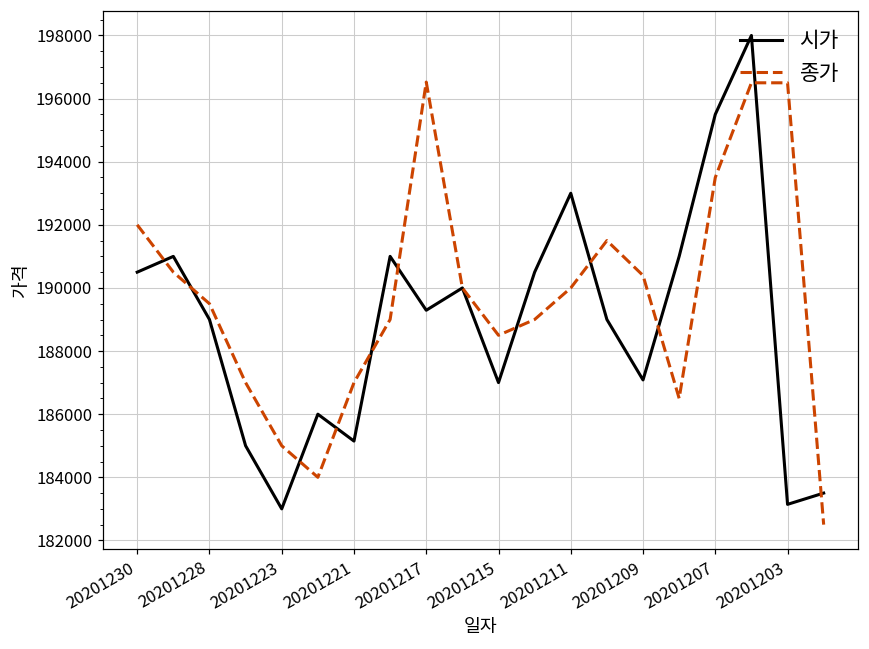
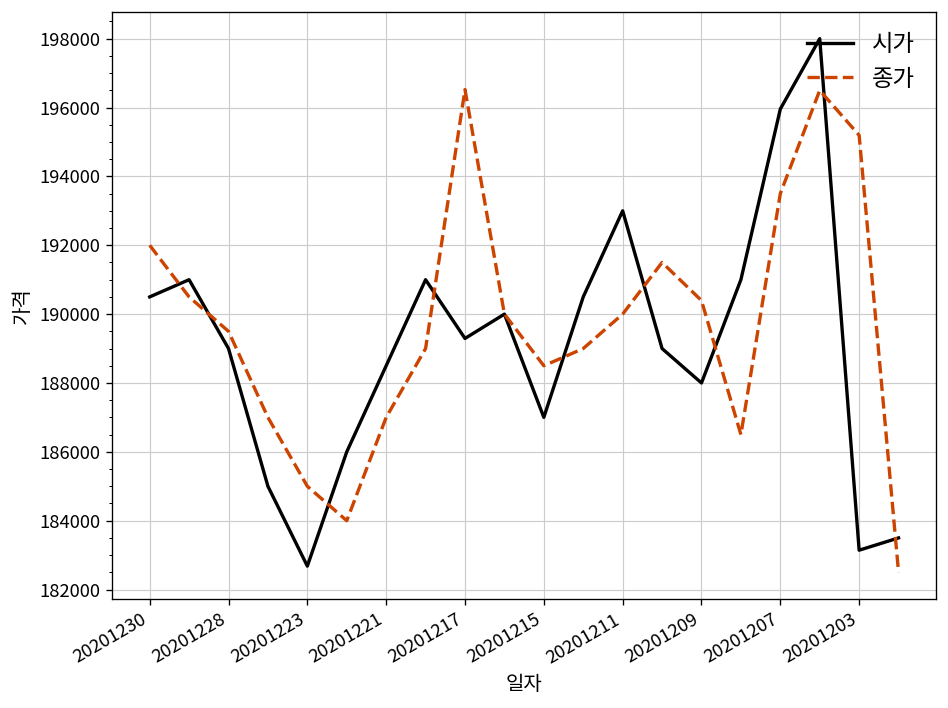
  {
    "시가": {
      "20201230": 190500,
      "20201228": 189000,
-     "20201223": 183000,
-     "20201221": 185100,
+     "20201223": 182700,
+     "20201221": 188500,
      "20201217": 189300,
      "20201215": 187000,
      "20201211": 193000,
-     "20201209": 187100,
-     "20201207": 195500,
+     "20201209": 188000,
+     "20201207": 196000,
      "20201203": 183100
    },
    "종가": {
      "20201230": 192000,
      "20201228": 189500,
      "20201223": 185000,
      "20201221": 187000,
      "20201217": 196500,
      "20201215": 188500,
      "20201211": 190000,
      "20201209": 190400,
      "20201207": 193500,
-     "20201203": 196500
+     "20201203": 195200
    }
  }
